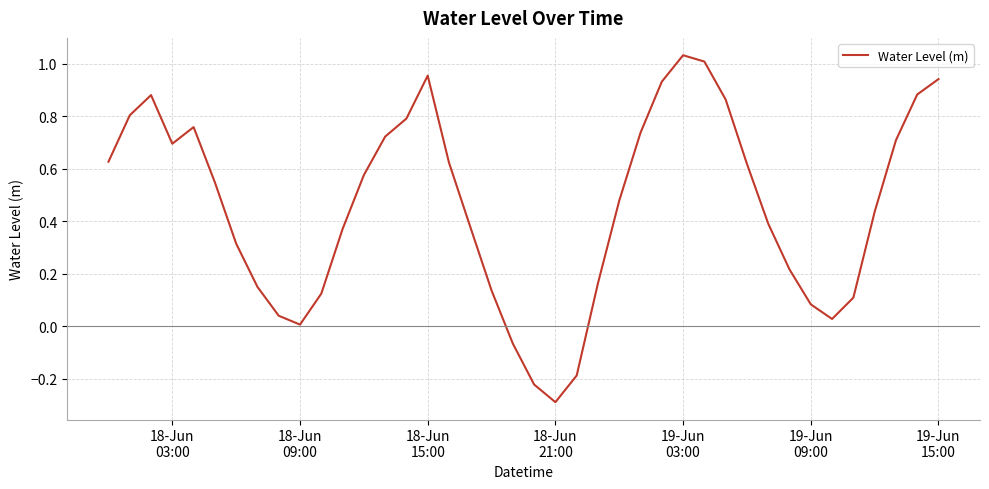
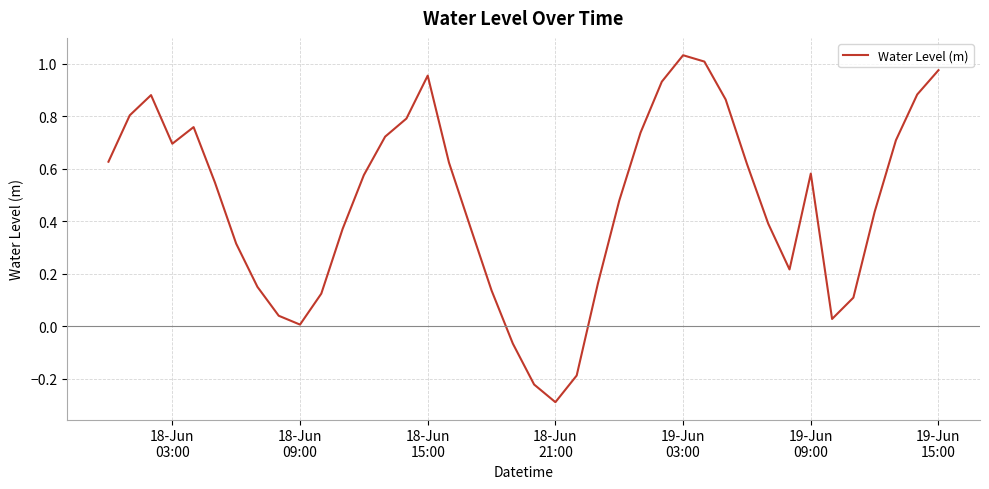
  {
    "18-Jun 03:00": 0.70,
    "18-Jun 09:00": 0.01,
    "18-Jun 15:00": 0.96,
    "18-Jun 21:00": -0.29,
    "19-Jun 03:00": 1.03,
-   "19-Jun 09:00": 0.08,
-   "19-Jun 15:00": 0.94
+   "19-Jun 09:00": 0.58,
+   "19-Jun 15:00": 0.98
  }
